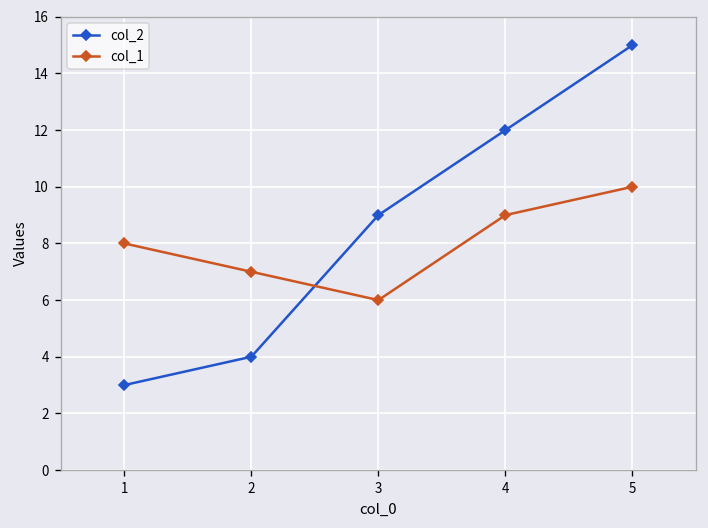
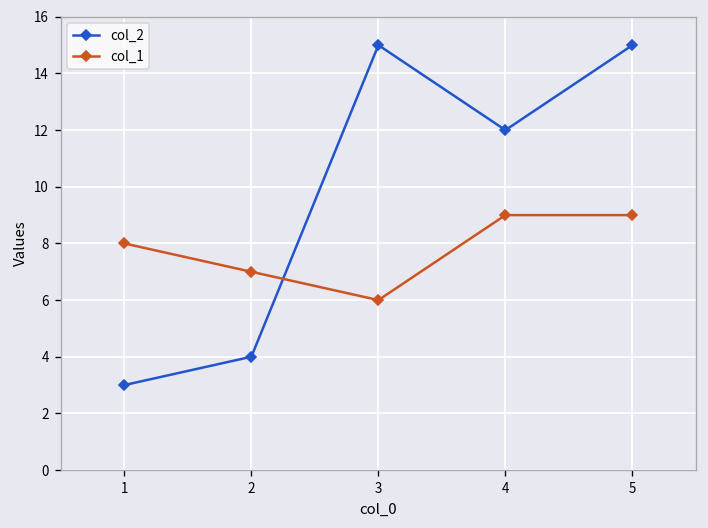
  {
    "col_2": {
      "1": 3,
      "2": 4,
-     "3": 9,
+     "3": 15,
      "4": 12,
      "5": 15
    },
    "col_1": {
      "1": 8,
      "2": 7,
      "3": 6,
      "4": 9,
-     "5": 10
+     "5": 9
    }
  }
